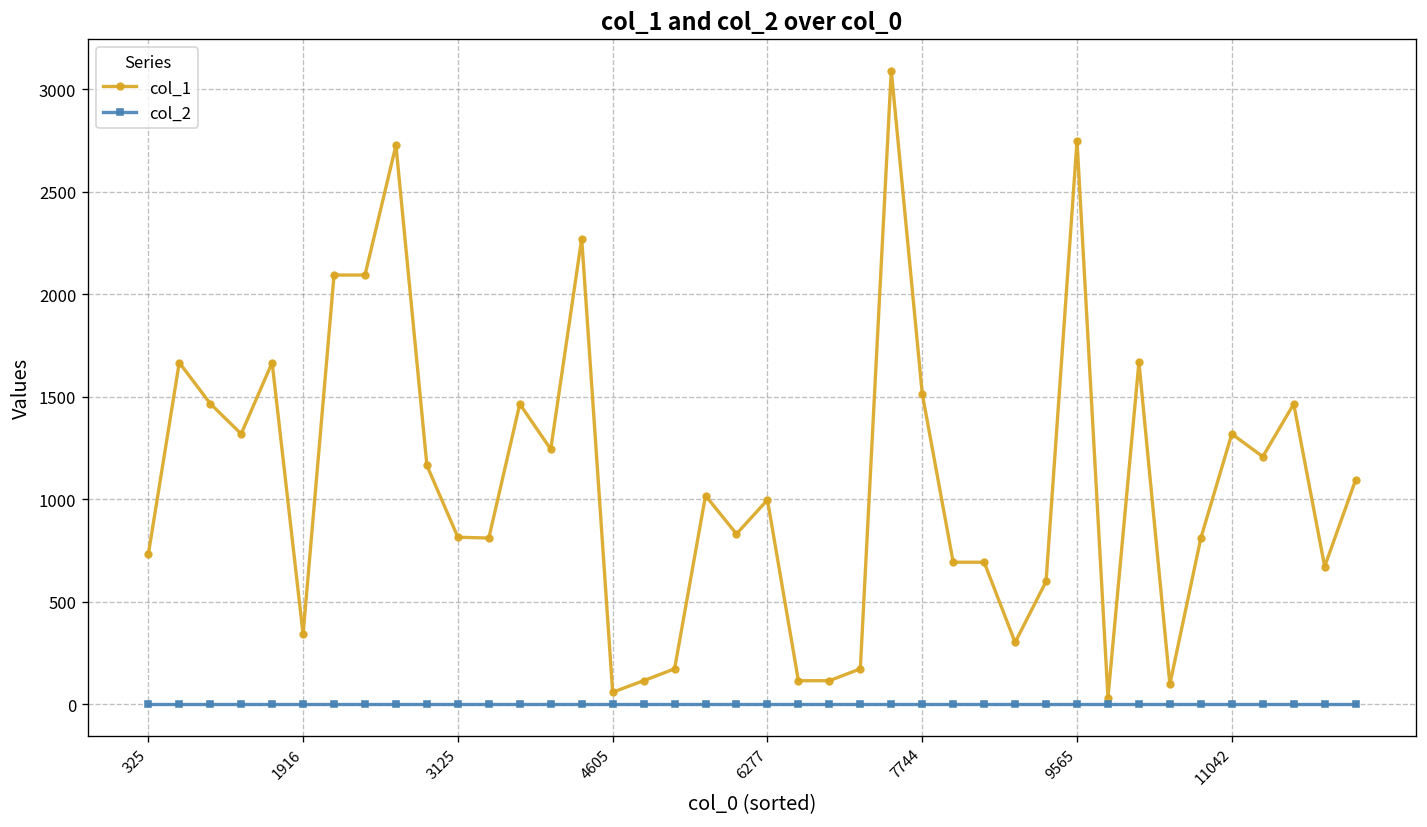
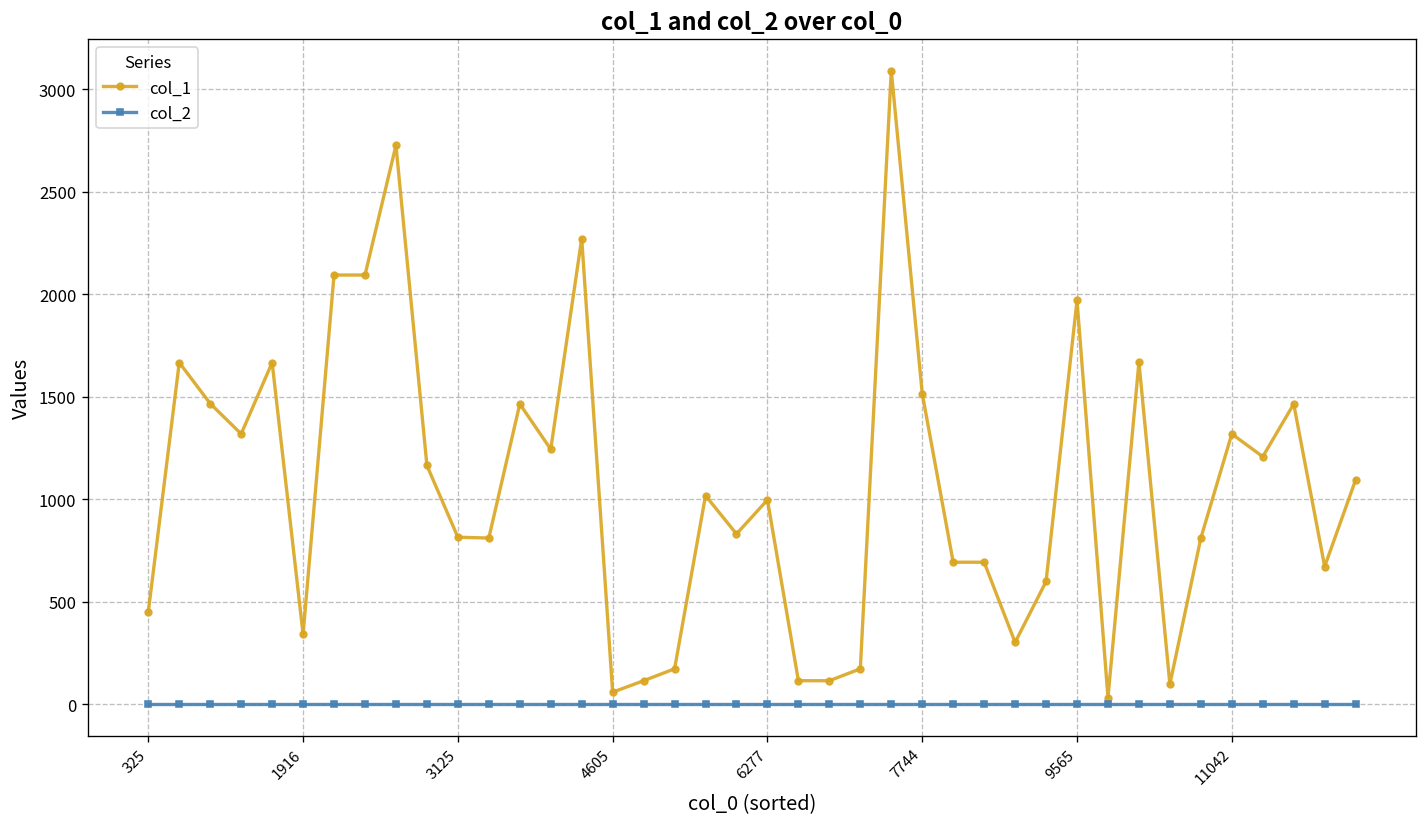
  {
    "col_1": {
-     "325": 730,
+     "325": 450,
      "1916": 340,
      "3125": 810,
      "4605": 60,
      "6277": 1000,
      "7744": 1520,
-     "9565": 2750,
+     "9565": 1970,
      "11042": 1320
    },
    "col_2": {
      "325": 0,
      "1916": 0,
      "3125": 0,
      "4605": 0,
      "6277": 0,
      "7744": 0,
      "9565": 0,
      "11042": 0
    }
  }
